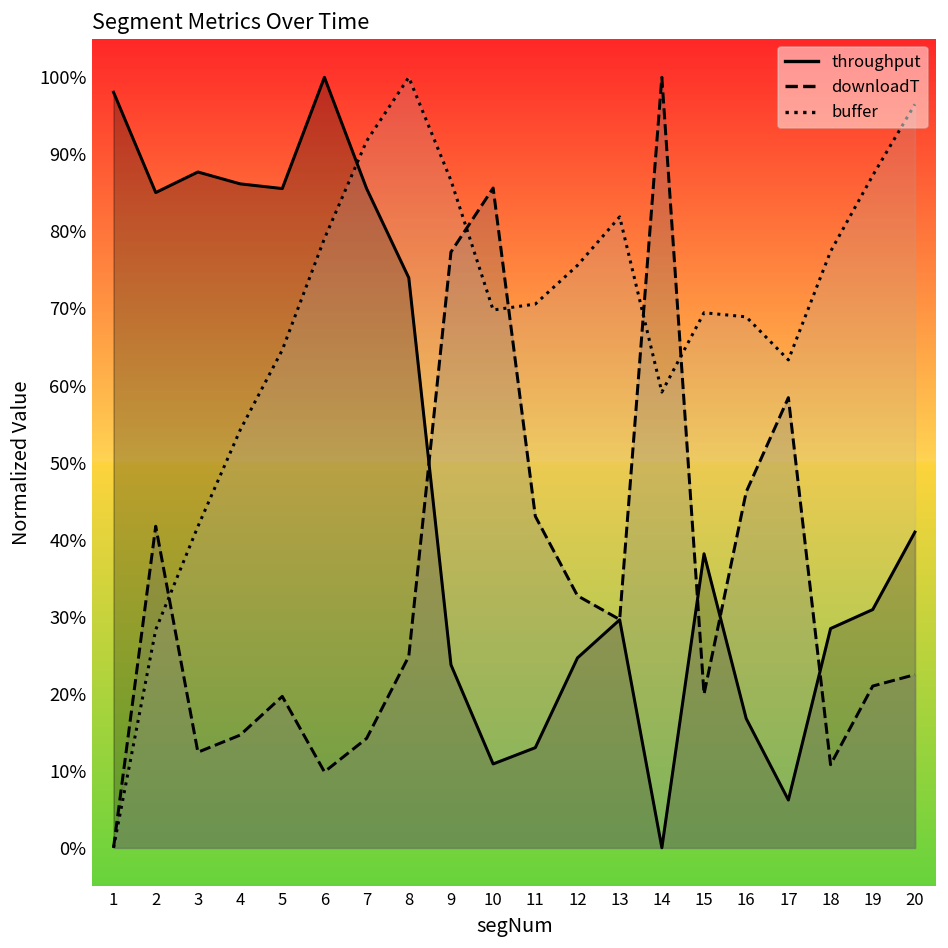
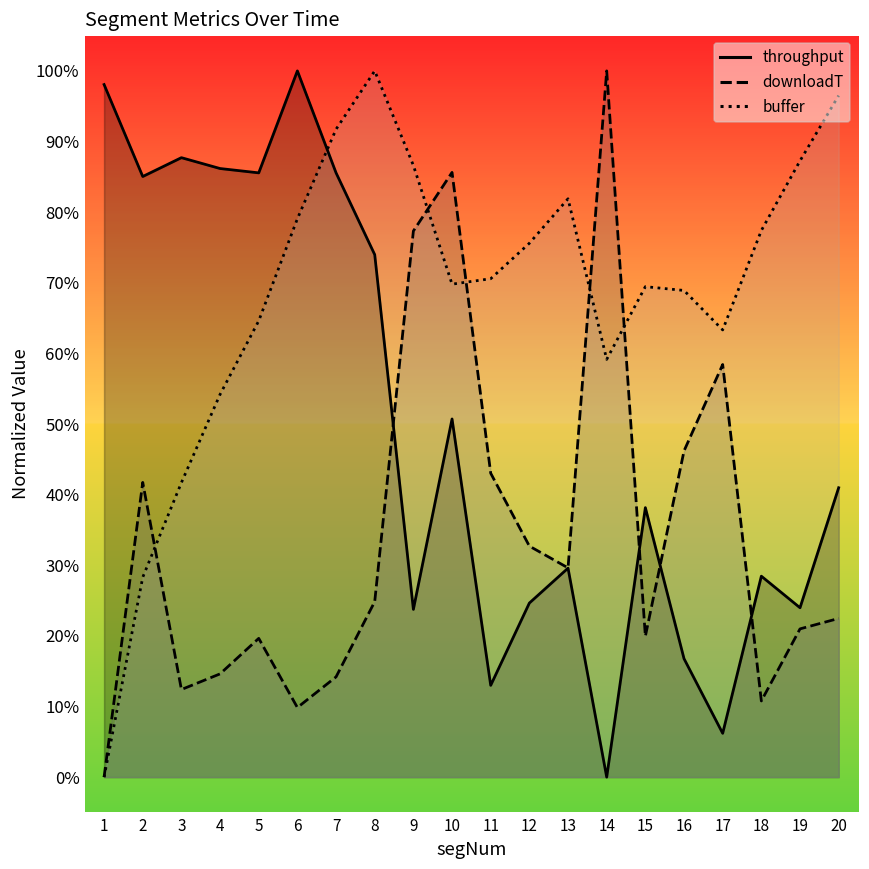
  {
    "throughput": {
      "1": "98%",
      "2": "85%",
      "3": "88%",
      "4": "86%",
      "5": "86%",
      "6": "100%",
      "7": "86%",
      "8": "74%",
      "9": "24%",
-     "10": "11%",
+     "10": "51%",
      "11": "13%",
      "12": "25%",
      "14": "0%",
      "15": "38%",
      "16": "17%",
      "17": "6%",
      "18": "28%",
-     "19": "31%",
+     "19": "24%",
      "20": "41%"
    }
  }
